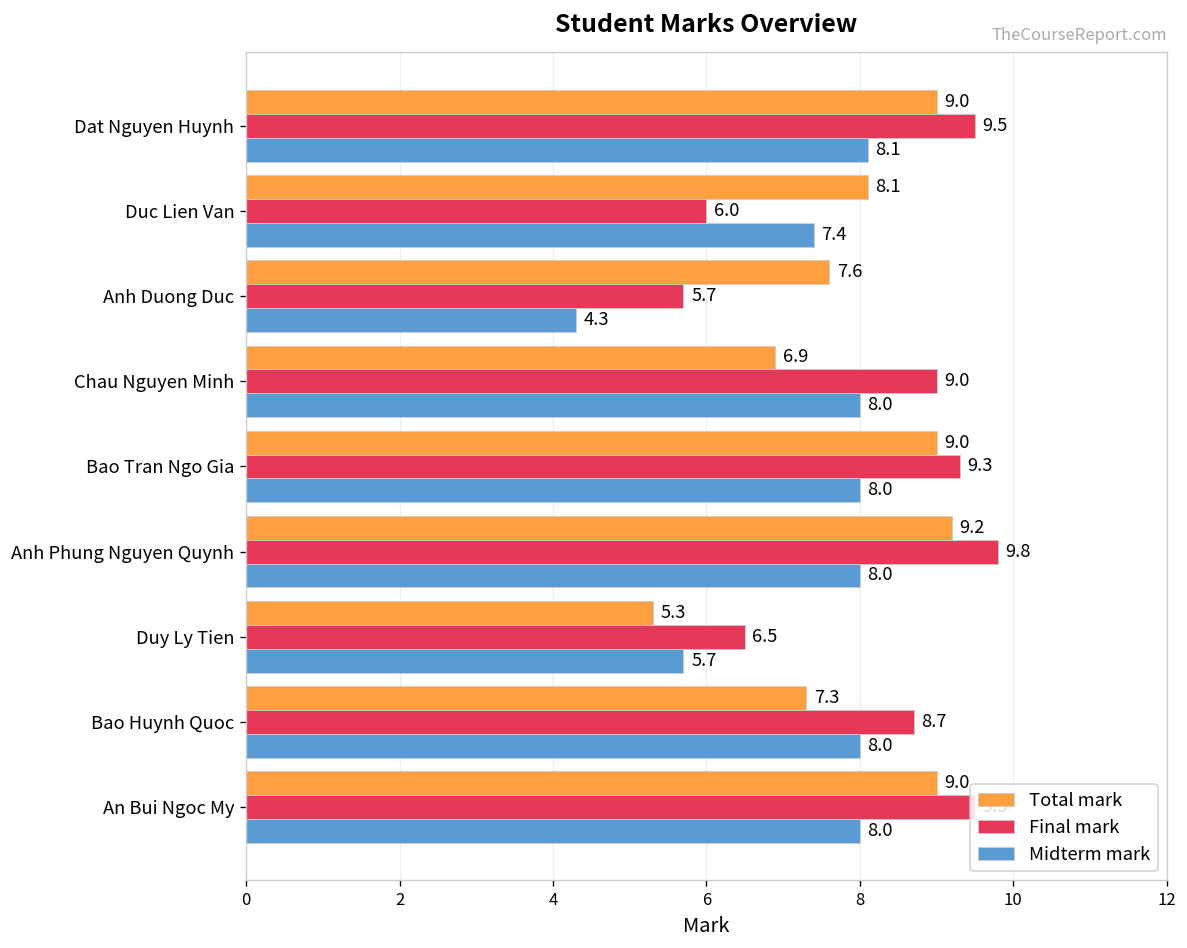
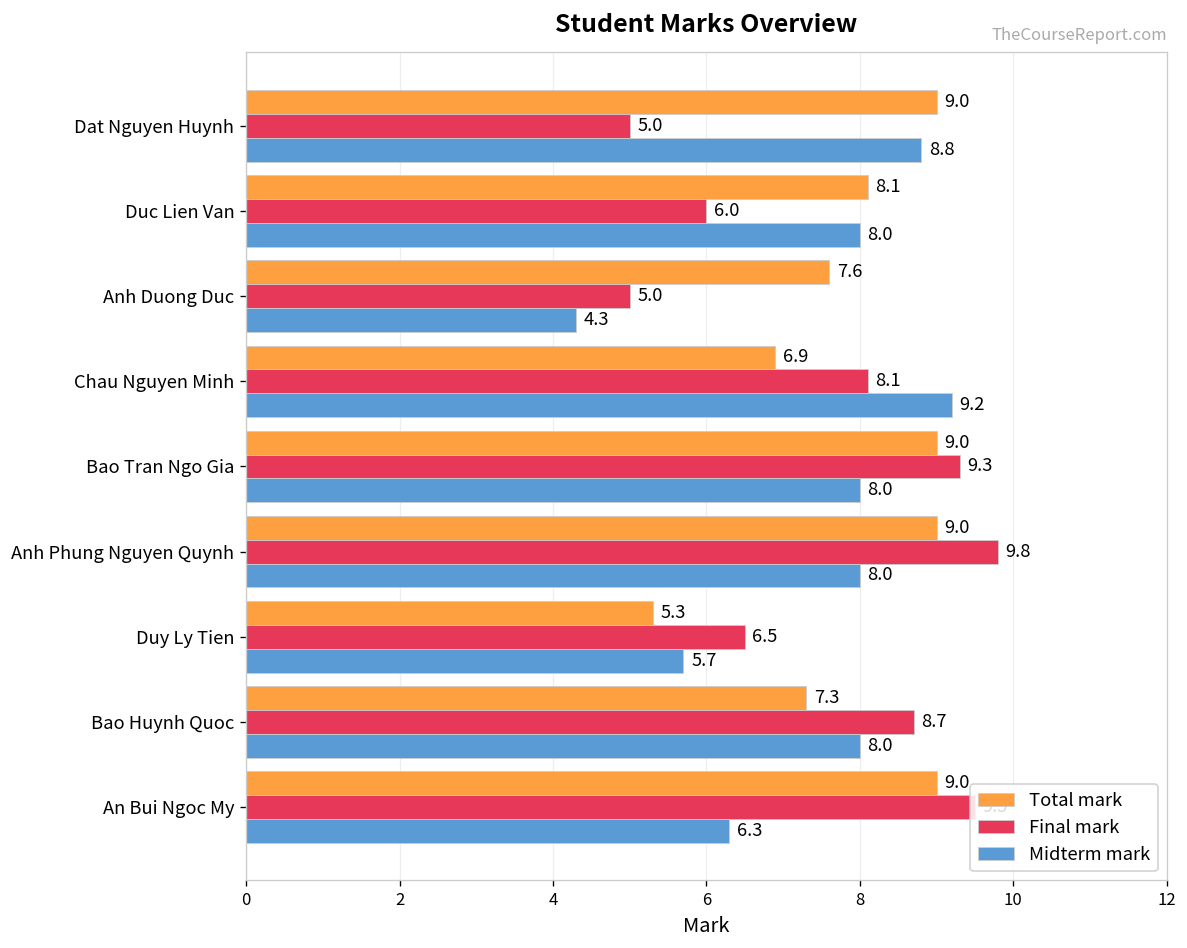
  {
    "Total mark": {
      "Dat Nguyen Huynh": 9.0,
      "Duc Lien Van": 8.1,
      "Anh Duong Duc": 7.6,
      "Chau Nguyen Minh": 6.9,
      "Bao Tran Ngo Gia": 9.0,
-     "Anh Phung Nguyen Quynh": 9.2,
+     "Anh Phung Nguyen Quynh": 9.0,
      "Duy Ly Tien": 5.3,
      "Bao Huynh Quoc": 7.3,
      "An Bui Ngoc My": 9.0
    },
    "Final mark": {
-     "Dat Nguyen Huynh": 9.5,
+     "Dat Nguyen Huynh": 5.0,
      "Duc Lien Van": 6.0,
-     "Anh Duong Duc": 5.7,
-     "Chau Nguyen Minh": 9.0,
+     "Anh Duong Duc": 5.0,
+     "Chau Nguyen Minh": 8.1,
      "Bao Tran Ngo Gia": 9.3,
      "Anh Phung Nguyen Quynh": 9.8,
      "Duy Ly Tien": 6.5,
      "Bao Huynh Quoc": 8.7
    },
    "Midterm mark": {
-     "Dat Nguyen Huynh": 8.1,
-     "Duc Lien Van": 7.4,
+     "Dat Nguyen Huynh": 8.8,
+     "Duc Lien Van": 8.0,
      "Anh Duong Duc": 4.3,
-     "Chau Nguyen Minh": 8.0,
+     "Chau Nguyen Minh": 9.2,
      "Bao Tran Ngo Gia": 8.0,
      "Anh Phung Nguyen Quynh": 8.0,
      "Duy Ly Tien": 5.7,
      "Bao Huynh Quoc": 8.0,
-     "An Bui Ngoc My": 8.0
+     "An Bui Ngoc My": 6.3
    }
  }
